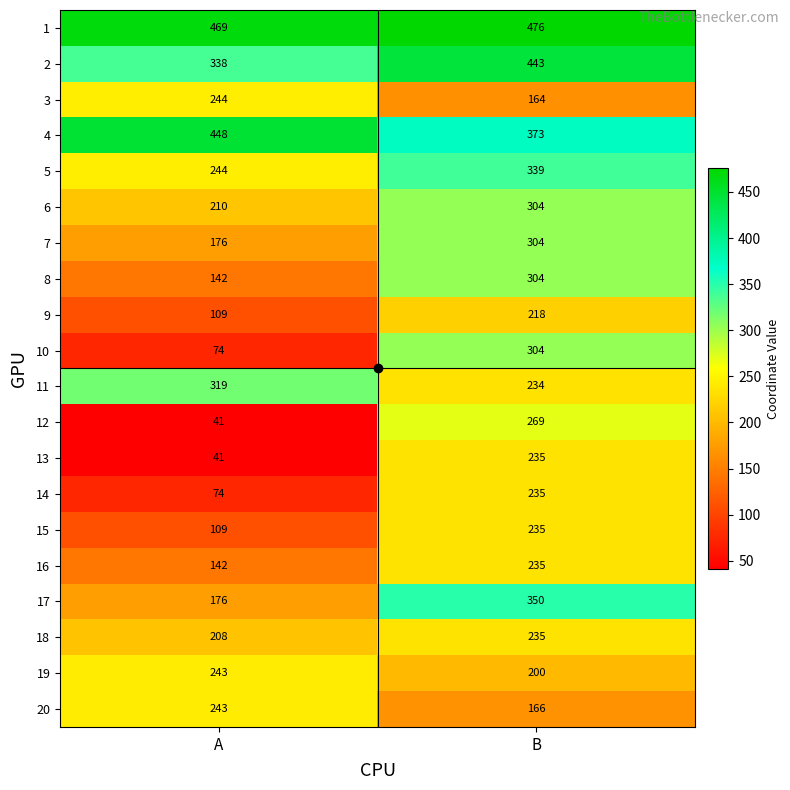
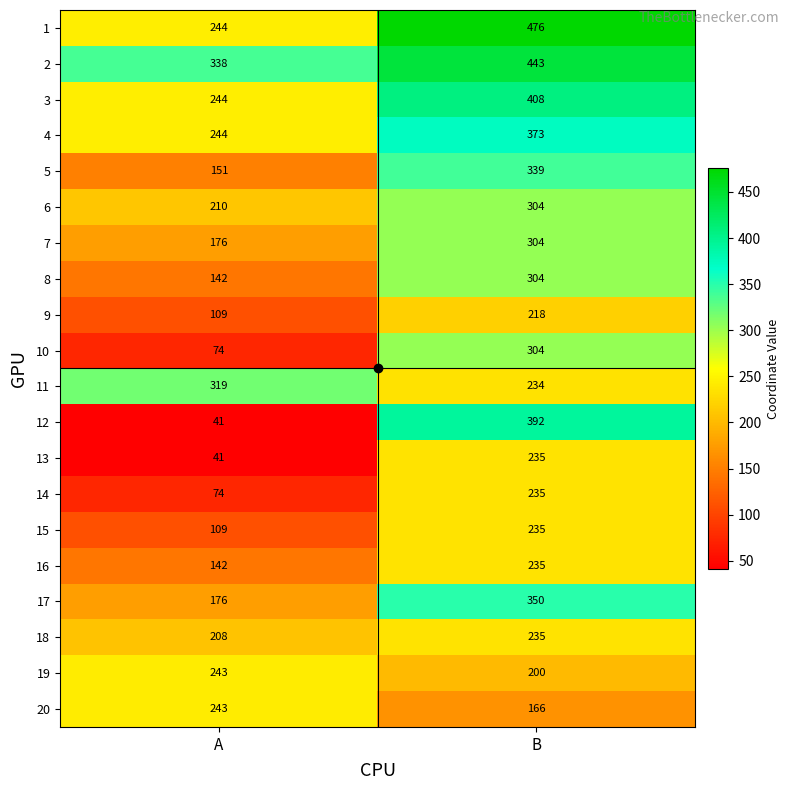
  {
    "1": {
-     "A": 469,
+     "A": 244,
      "B": 476
    },
    "2": {
      "A": 338,
      "B": 443
    },
    "3": {
      "A": 244,
-     "B": 164
+     "B": 408
    },
    "4": {
-     "A": 448,
+     "A": 244,
      "B": 373
    },
    "5": {
-     "A": 244,
+     "A": 151,
      "B": 339
    },
    "6": {
      "A": 210,
      "B": 304
    },
    "7": {
      "A": 176,
      "B": 304
    },
    "8": {
      "A": 142,
      "B": 304
    },
    "9": {
      "A": 109,
      "B": 218
    },
    "10": {
      "A": 74,
      "B": 304
    },
    "11": {
      "A": 319,
      "B": 234
    },
    "12": {
      "A": 41,
-     "B": 269
+     "B": 392
    },
    "13": {
      "A": 41,
      "B": 235
    },
    "14": {
      "A": 74,
      "B": 235
    },
    "15": {
      "A": 109,
      "B": 235
    },
    "16": {
      "A": 142,
      "B": 235
    },
    "17": {
      "A": 176,
      "B": 350
    },
    "18": {
      "A": 208,
      "B": 235
    },
    "19": {
      "A": 243,
      "B": 200
    },
    "20": {
      "A": 243,
      "B": 166
    }
  }
